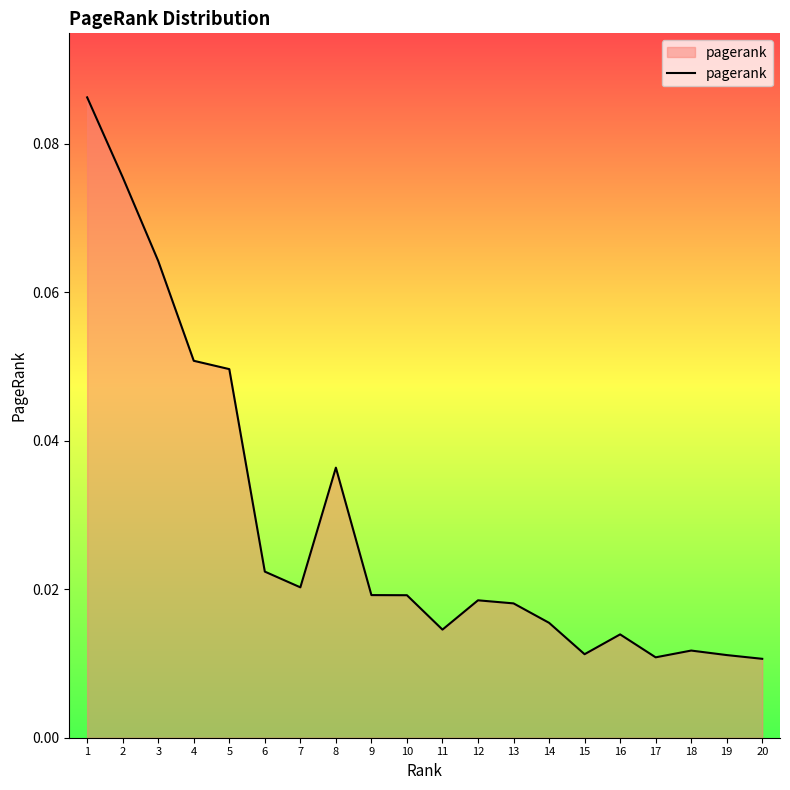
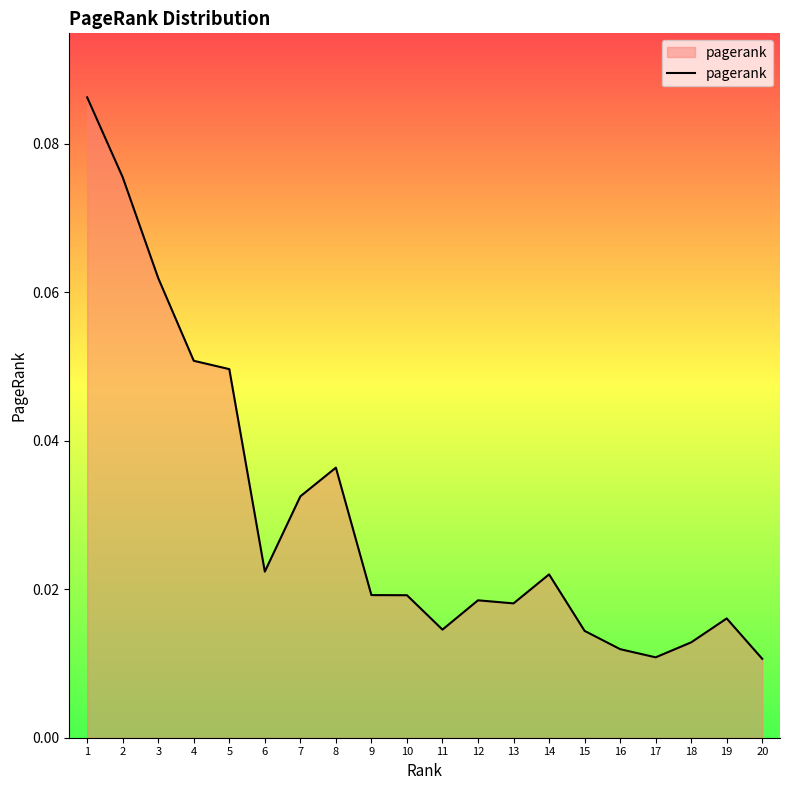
  {
    "1": 0.086,
    "2": 0.075,
-   "3": 0.064,
+   "3": 0.062,
    "4": 0.051,
    "5": 0.050,
    "6": 0.022,
-   "7": 0.020,
+   "7": 0.033,
    "8": 0.036,
    "9": 0.019,
    "10": 0.019,
    "11": 0.015,
    "12": 0.019,
    "13": 0.018,
-   "14": 0.015,
-   "15": 0.011,
-   "16": 0.014,
+   "14": 0.022,
+   "15": 0.014,
+   "16": 0.012,
    "17": 0.011,
-   "18": 0.012,
-   "19": 0.011,
+   "18": 0.013,
+   "19": 0.016,
    "20": 0.011
  }
